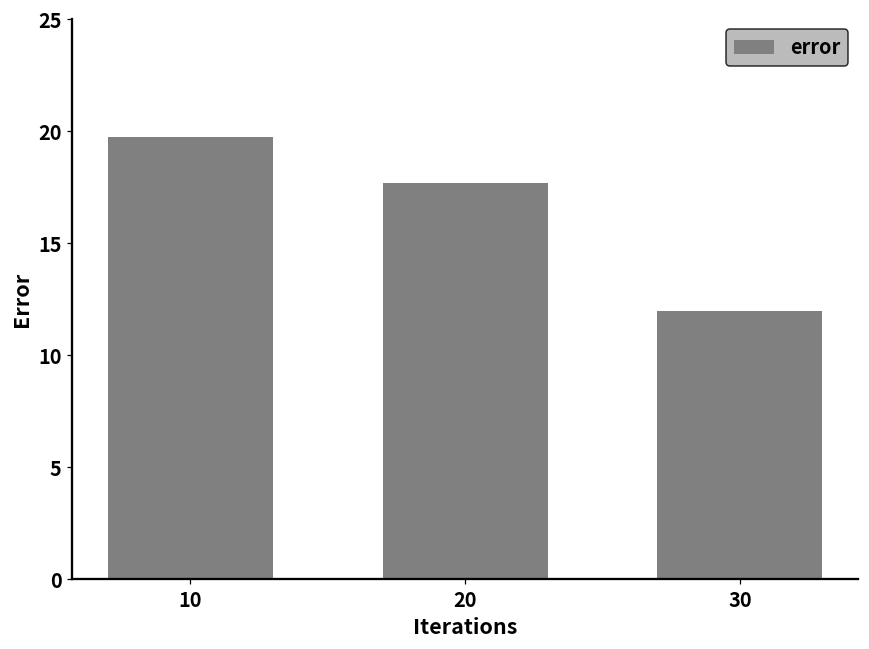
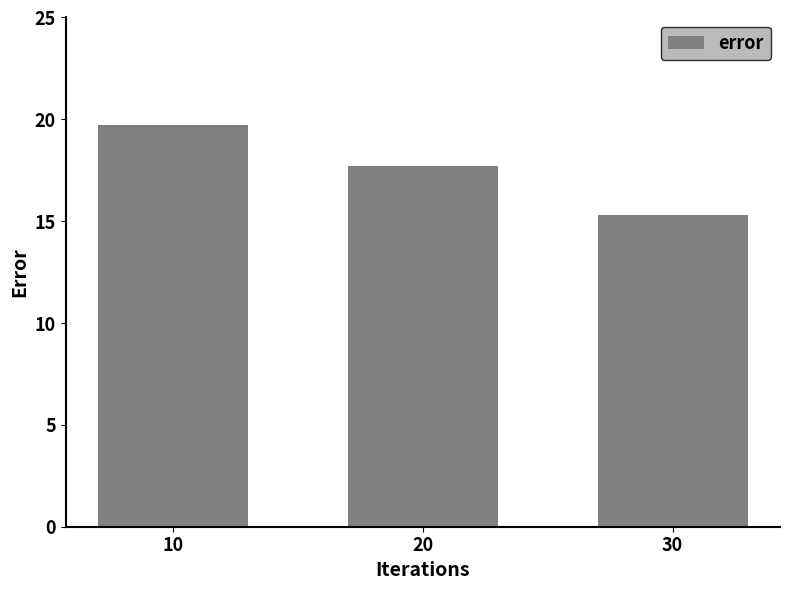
  {
    "10": 19.7,
    "20": 17.7,
-   "30": 12.0
+   "30": 15.3
  }
